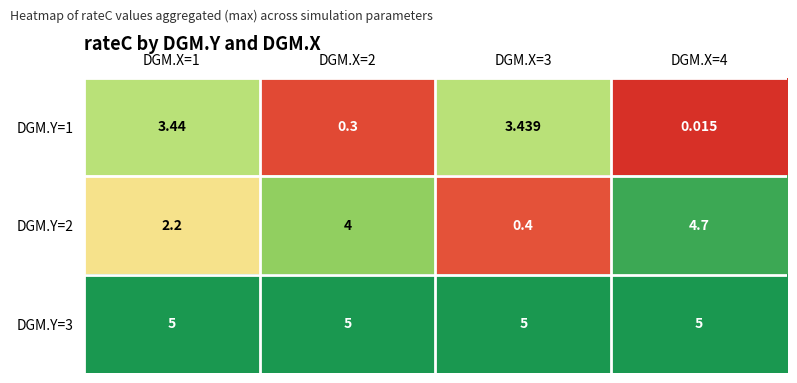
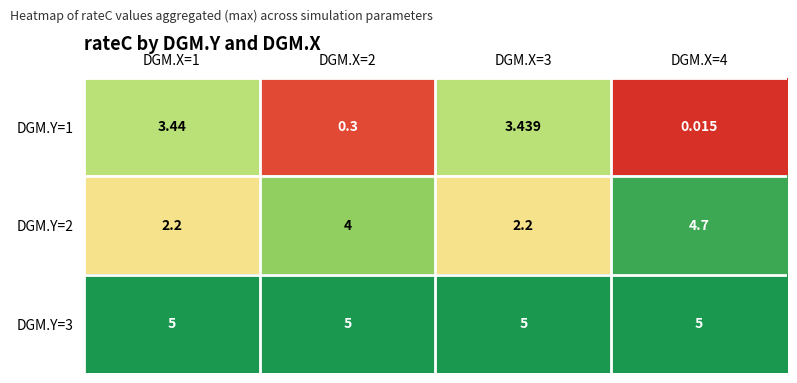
  {
    "DGM.Y=1": {
      "DGM.X=1": 3.44,
      "DGM.X=2": 0.3,
      "DGM.X=3": 3.439,
      "DGM.X=4": 0.015
    },
    "DGM.Y=2": {
      "DGM.X=1": 2.2,
      "DGM.X=2": 4,
-     "DGM.X=3": 0.4,
+     "DGM.X=3": 2.2,
      "DGM.X=4": 4.7
    },
    "DGM.Y=3": {
      "DGM.X=1": 5,
      "DGM.X=2": 5,
      "DGM.X=3": 5,
      "DGM.X=4": 5
    }
  }
